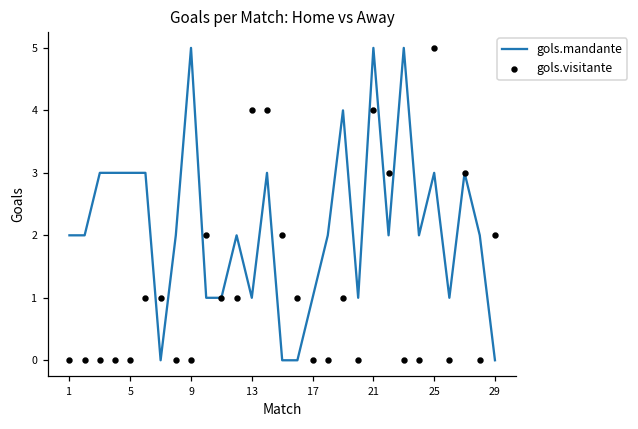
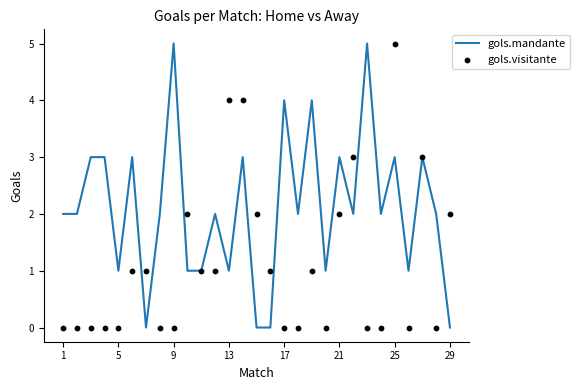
  {
    "gols.mandante": {
      "1": 2,
-     "5": 3,
+     "5": 1,
      "9": 5,
      "13": 1,
-     "17": 1,
-     "21": 5,
+     "17": 4,
+     "21": 3,
      "25": 3,
      "29": 0
    },
    "gols.visitante": {
-     "21": 4
+     "21": 2
    }
  }
